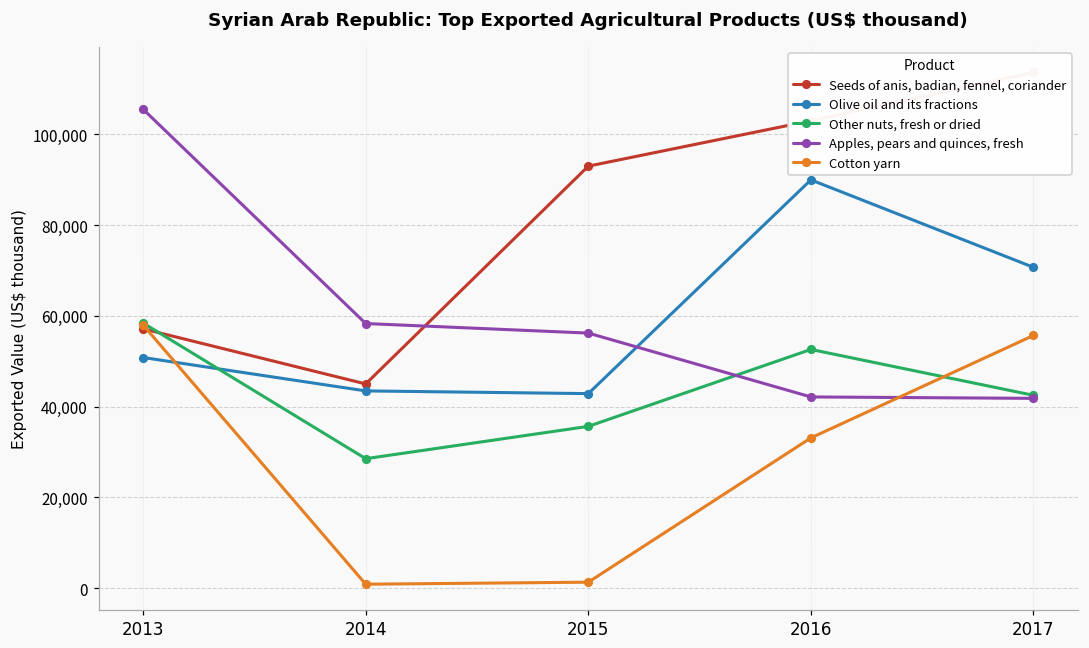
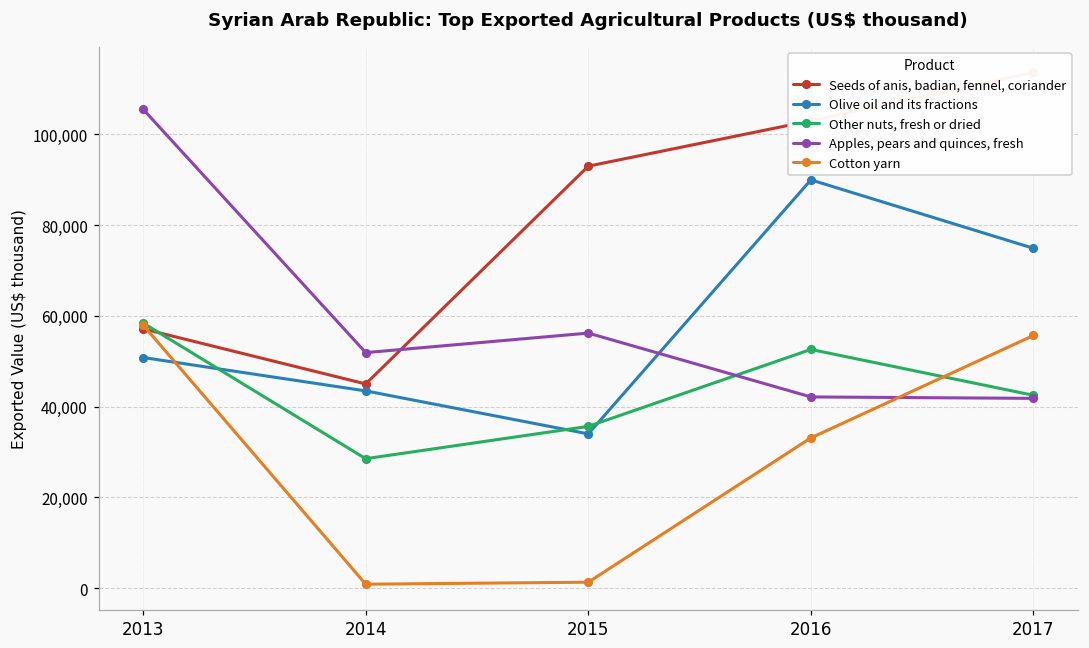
  {
    "Seeds of anis, badian, fennel, coriander": {
      "2013": "57,000",
      "2014": "45,000",
      "2015": "93,000"
    },
    "Olive oil and its fractions": {
      "2013": "51,000",
      "2014": "43,000",
-     "2015": "43,000",
-     "2017": "71,000"
+     "2015": "34,000",
+     "2017": "75,000"
    },
    "Other nuts, fresh or dried": {
      "2014": "29,000",
      "2015": "36,000",
      "2016": "53,000",
      "2017": "42,000"
    },
    "Apples, pears and quinces, fresh": {
      "2013": "106,000",
-     "2014": "58,000",
+     "2014": "52,000",
      "2015": "56,000",
      "2016": "42,000",
      "2017": "42,000"
    },
    "Cotton yarn": {
      "2014": "1,000",
      "2015": "1,000",
      "2016": "33,000",
      "2017": "56,000"
    }
  }
